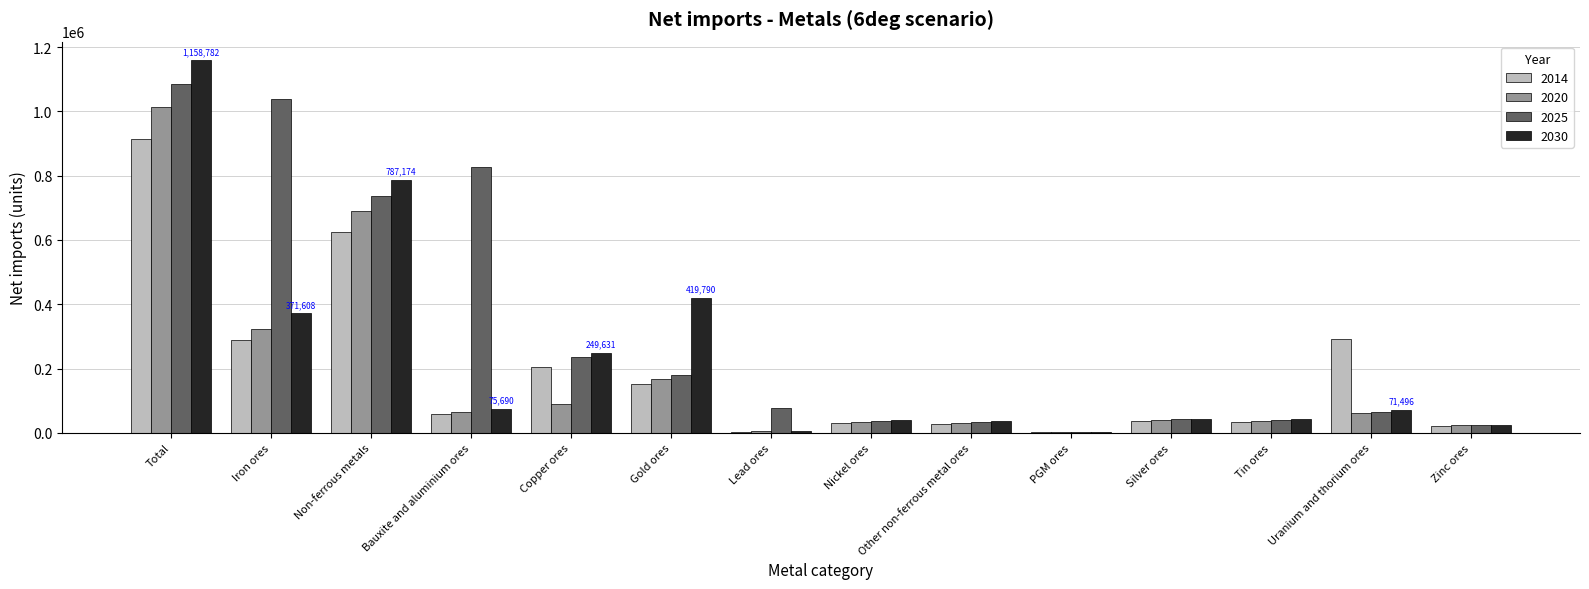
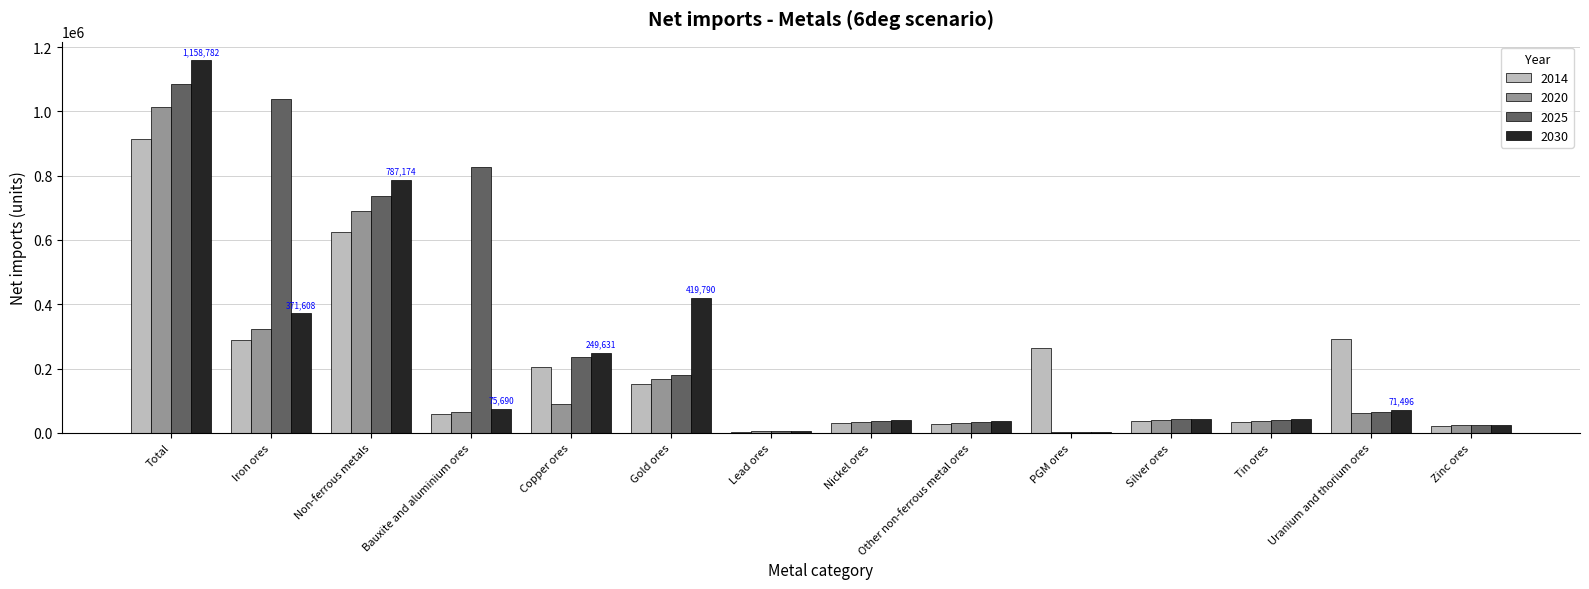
  {
    "2014": {
      "Total": "920000",
      "Iron ores": "290000",
      "Non-ferrous metals": "630000",
      "Bauxite and aluminium ores": "60000",
      "Copper ores": "210000",
      "Gold ores": "150000",
      "Nickel ores": "30000",
      "Other non-ferrous metal ores": "30000",
-     "PGM ores": "0",
+     "PGM ores": "260000",
      "Silver ores": "40000",
      "Tin ores": "30000",
      "Uranium and thorium ores": "290000",
      "Zinc ores": "20000"
    },
    "2020": {
      "Total": "1010000",
      "Iron ores": "320000",
      "Non-ferrous metals": "690000",
      "Bauxite and aluminium ores": "70000",
      "Copper ores": "90000",
      "Gold ores": "170000",
      "Nickel ores": "30000",
      "Other non-ferrous metal ores": "30000",
      "Silver ores": "40000",
      "Tin ores": "40000",
      "Uranium and thorium ores": "60000",
      "Zinc ores": "20000"
    },
    "2025": {
      "Total": "1080000",
      "Iron ores": "1040000",
      "Non-ferrous metals": "740000",
      "Bauxite and aluminium ores": "830000",
      "Copper ores": "240000",
      "Gold ores": "180000",
-     "Lead ores": "80000",
+     "Lead ores": "0",
      "Nickel ores": "40000",
      "Other non-ferrous metal ores": "30000",
      "Silver ores": "40000",
      "Tin ores": "40000",
      "Uranium and thorium ores": "70000",
      "Zinc ores": "20000"
    },
    "2030": {
      "Iron ores": "371,608",
      "Non-ferrous metals": "787,174",
      "Bauxite and aluminium ores": "75,690",
      "Copper ores": "249,631"
    }
  }
